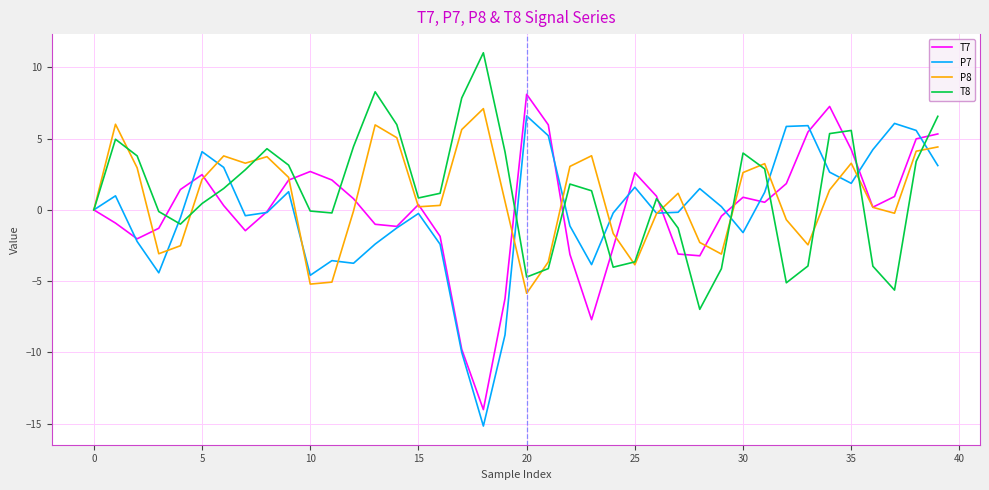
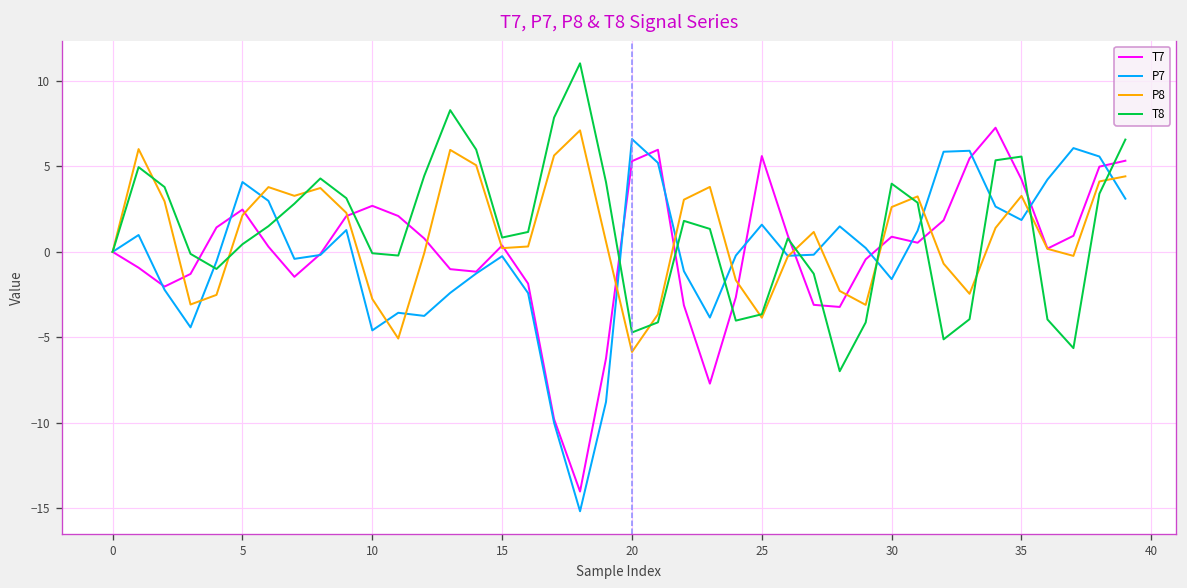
  {
    "T7": {
      "5": 2.5,
      "10": 2.7,
-     "20": 8.1,
-     "25": 2.6,
+     "20": 5.3,
+     "25": 5.6,
      "30": 0.9,
      "35": 4.2
    },
    "P7": {
      "5": 4.1,
      "10": -4.6,
      "15": -0.3,
      "20": 6.6,
      "25": 1.6,
      "30": -1.6,
      "35": 1.9
    },
    "P8": {
      "5": 2.1,
-     "10": -5.2,
+     "10": -2.8,
      "20": -5.9,
      "25": -3.9,
      "30": 2.6,
      "35": 3.3
    },
    "T8": {
      "5": 0.4,
      "10": -0.1,
      "15": 0.8,
      "20": -4.7,
      "25": -3.7,
      "30": 4.0,
      "35": 5.6
    }
  }
